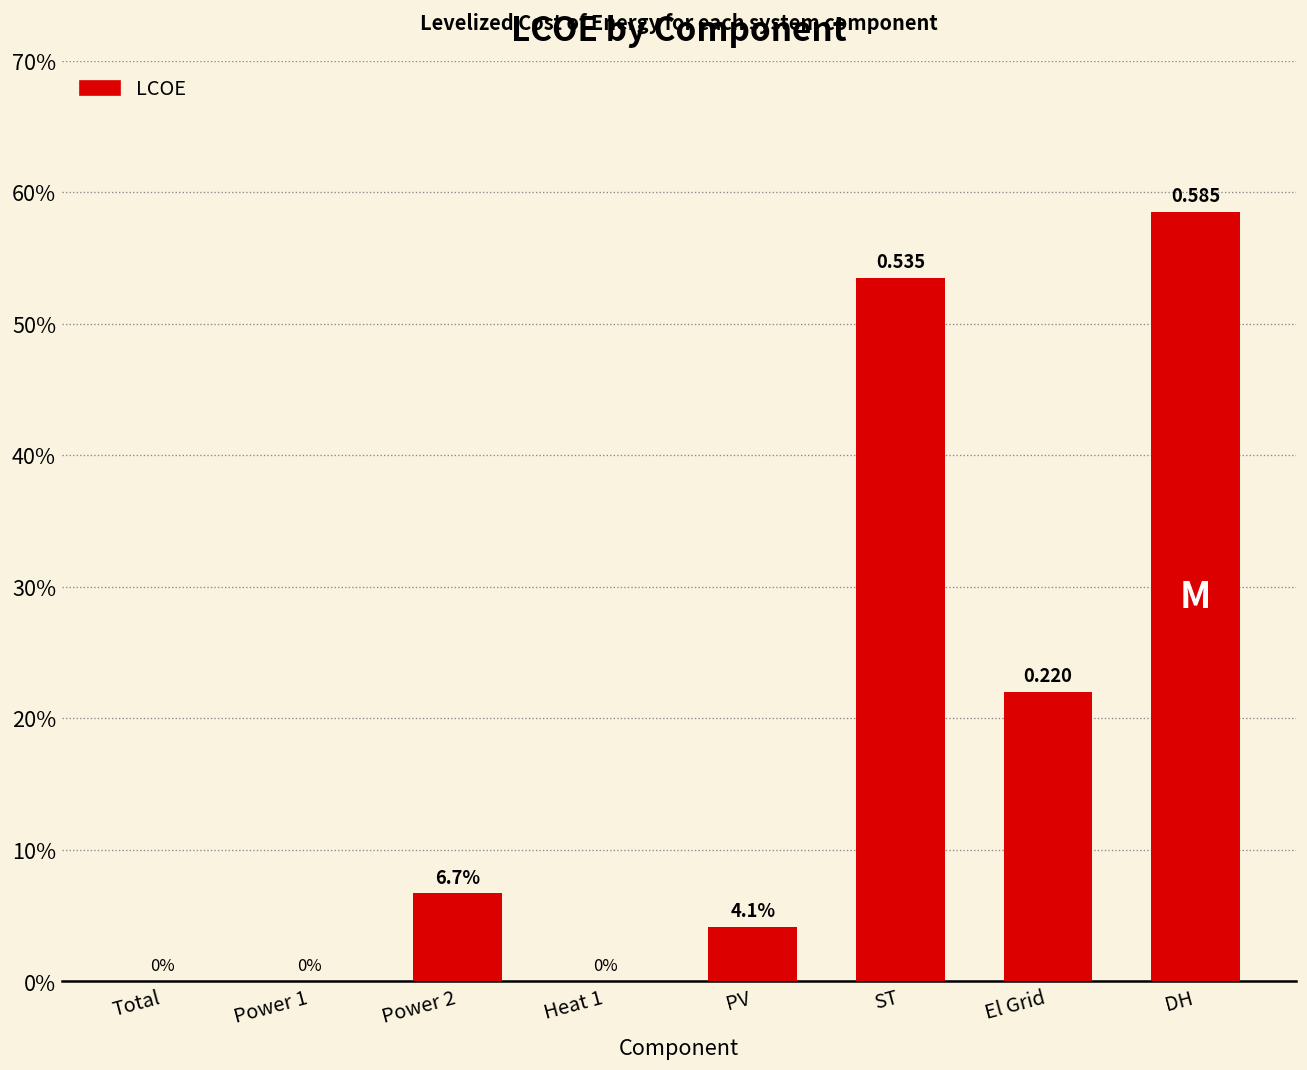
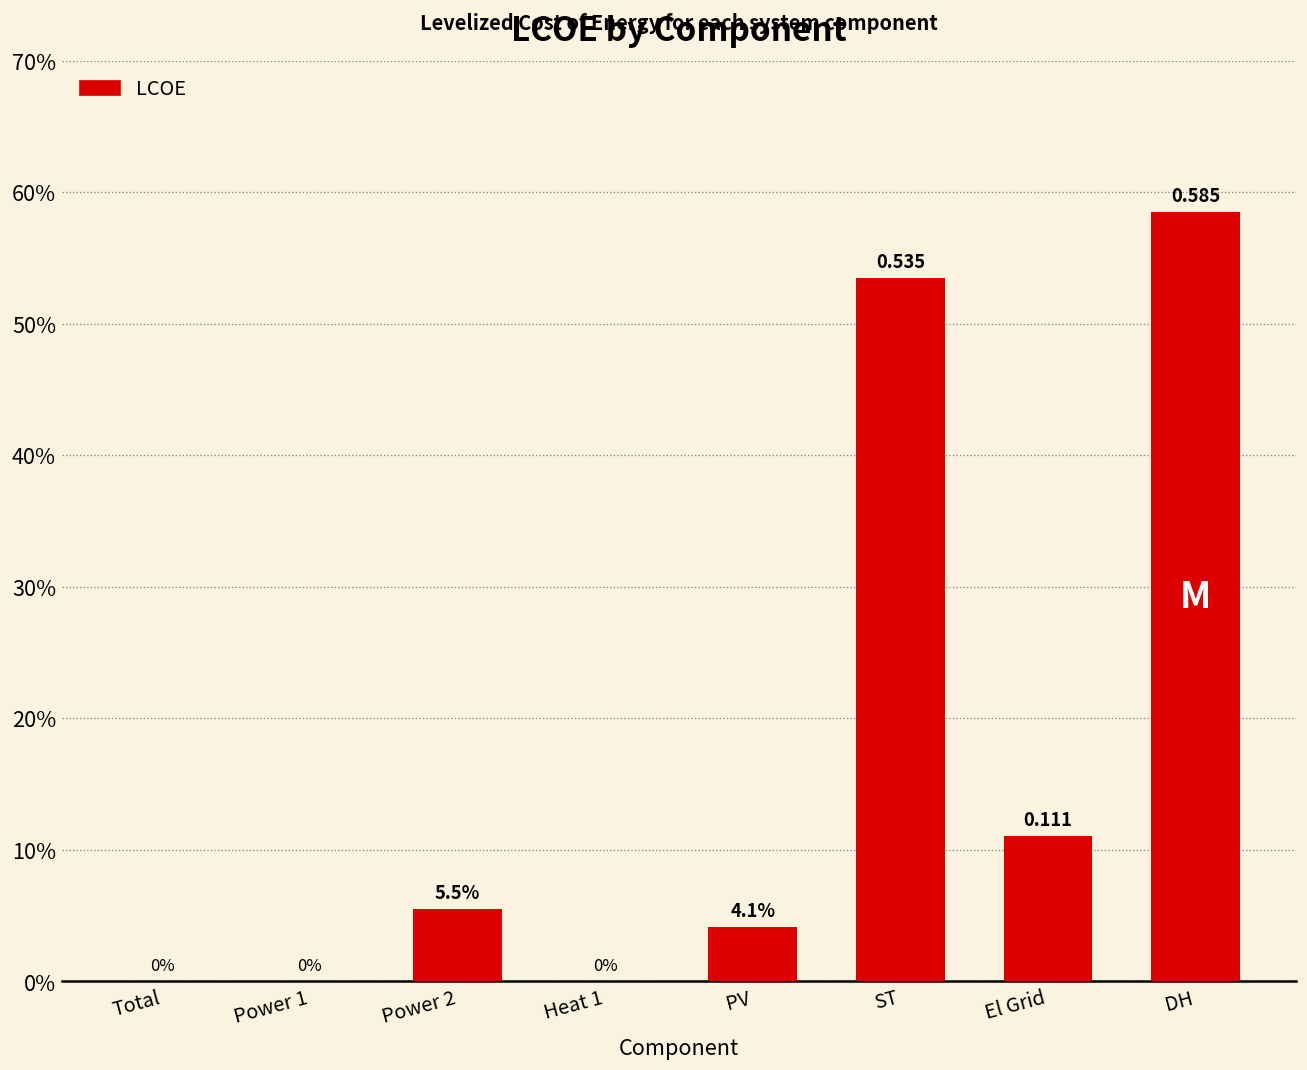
  {
    "Total": "0%",
    "Power 1": "0%",
-   "Power 2": "6.7%",
+   "Power 2": "5.5%",
    "Heat 1": "0%",
    "PV": "4.1%",
    "ST": "0.535",
-   "El Grid": "0.220",
+   "El Grid": "0.111",
    "DH": "0.585"
  }
